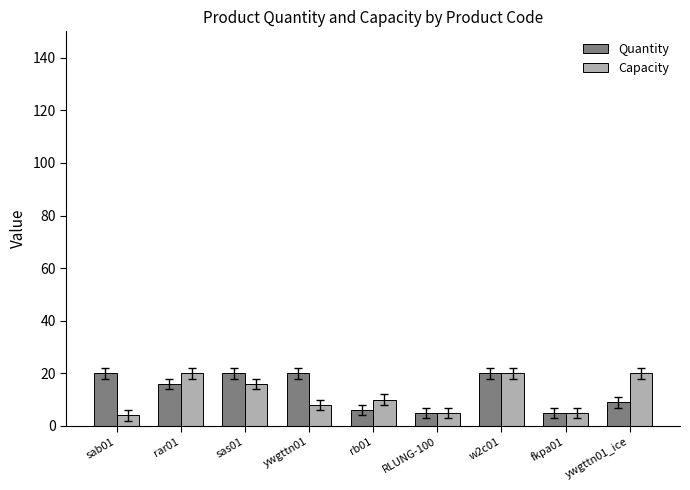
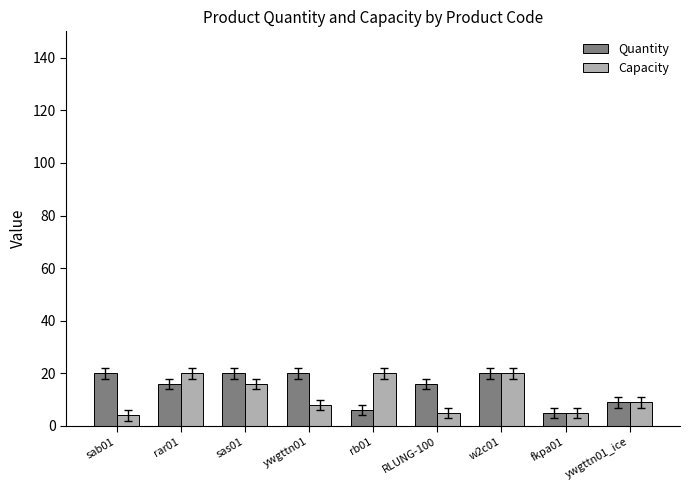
  {
    "Quantity": {
      "sab01": 20,
      "rar01": 16,
      "sas01": 20,
      "ywgttn01": 20,
      "rb01": 6,
-     "RLUNG-100": 5,
+     "RLUNG-100": 16,
      "w2c01": 20,
      "fkpa01": 5,
      "ywgttn01_ice": 9
    },
    "Capacity": {
      "sab01": 4,
      "rar01": 20,
      "sas01": 16,
      "ywgttn01": 8,
-     "rb01": 10,
+     "rb01": 20,
      "RLUNG-100": 5,
      "w2c01": 20,
      "fkpa01": 5,
-     "ywgttn01_ice": 20
+     "ywgttn01_ice": 9
    }
  }
